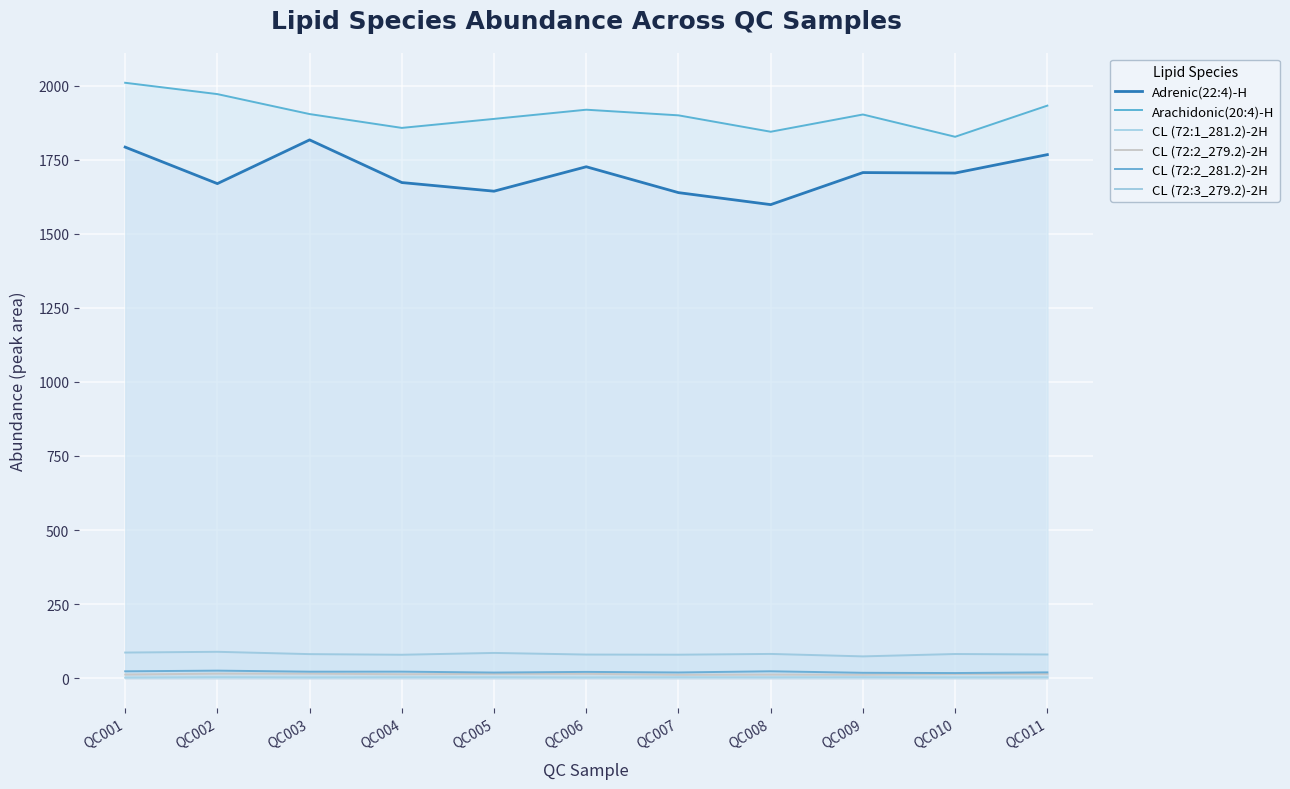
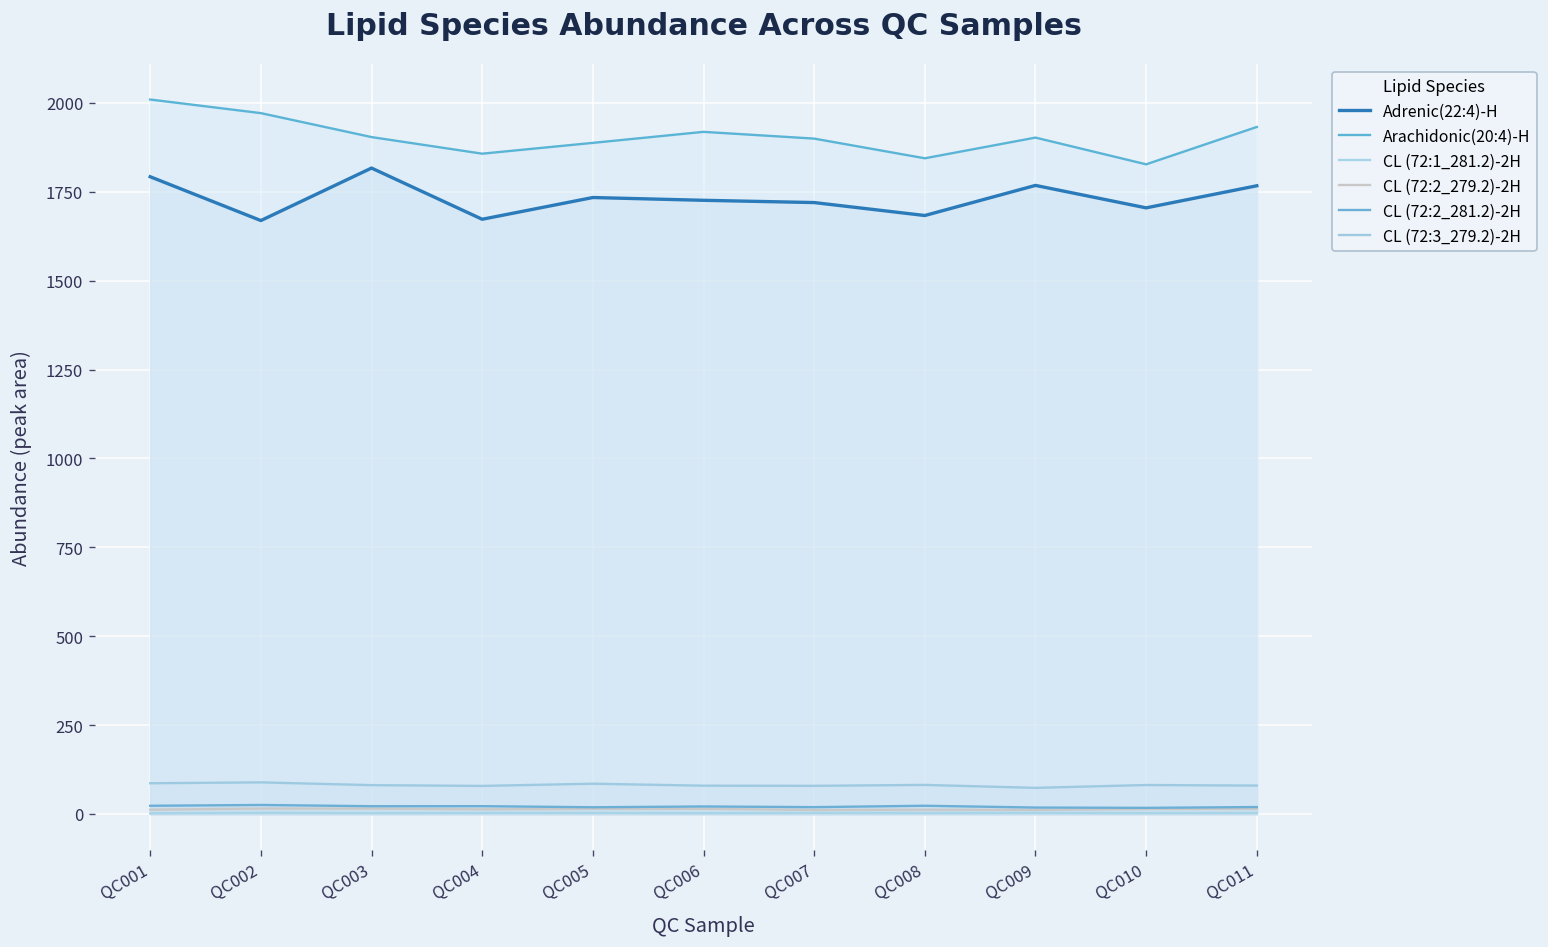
  {
    "Adrenic(22:4)-H": {
      "QC001": 1790,
      "QC002": 1670,
      "QC003": 1820,
      "QC004": 1670,
-     "QC005": 1640,
+     "QC005": 1730,
      "QC006": 1730,
-     "QC007": 1640,
-     "QC008": 1600,
-     "QC009": 1710,
+     "QC007": 1720,
+     "QC008": 1680,
+     "QC009": 1770,
      "QC010": 1700,
      "QC011": 1770
    }
  }
